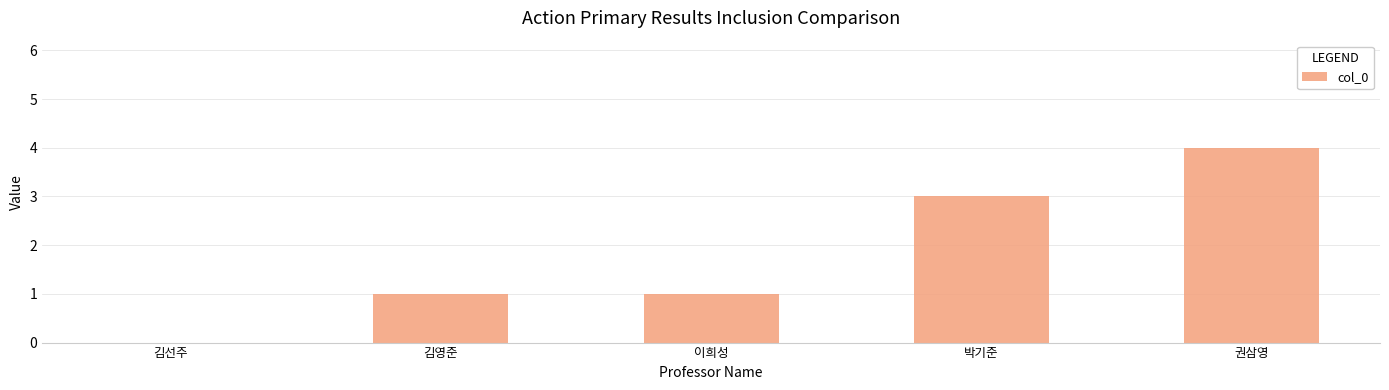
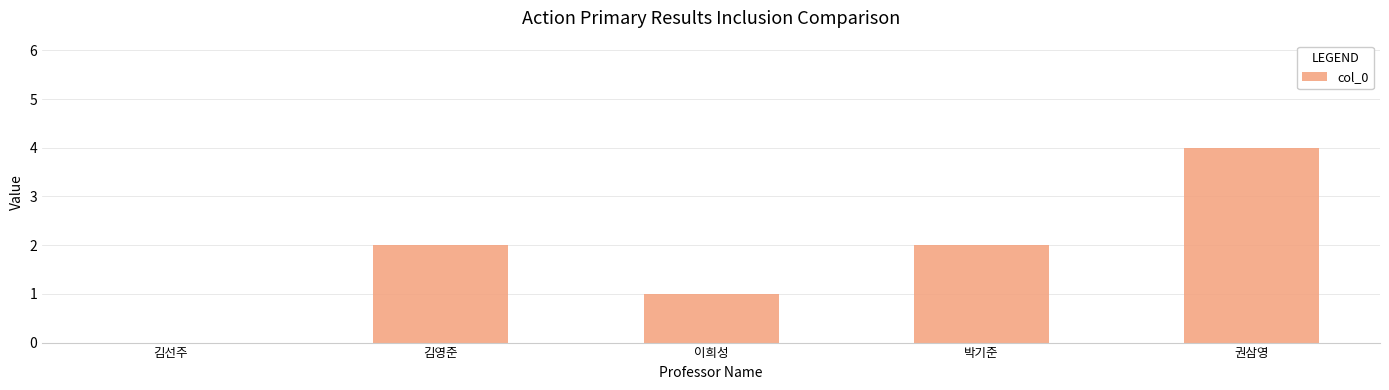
  {
    "김선주": 0,
-   "김영준": 1,
+   "김영준": 2,
    "이희성": 1,
-   "박기준": 3,
+   "박기준": 2,
    "권삼영": 4
  }
